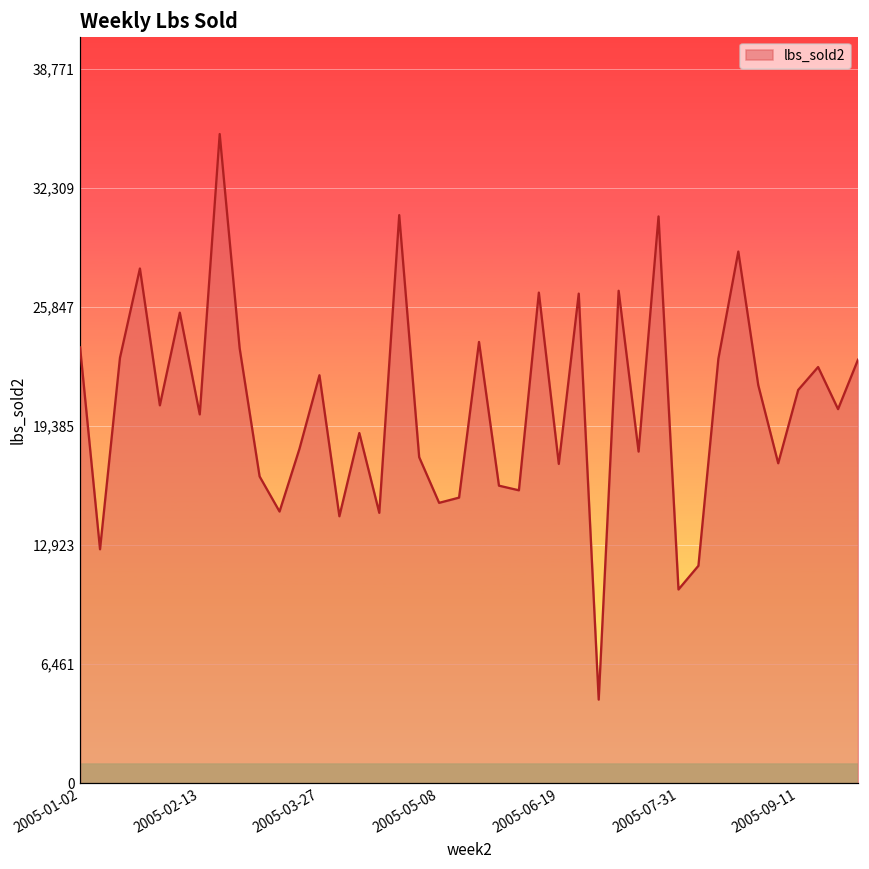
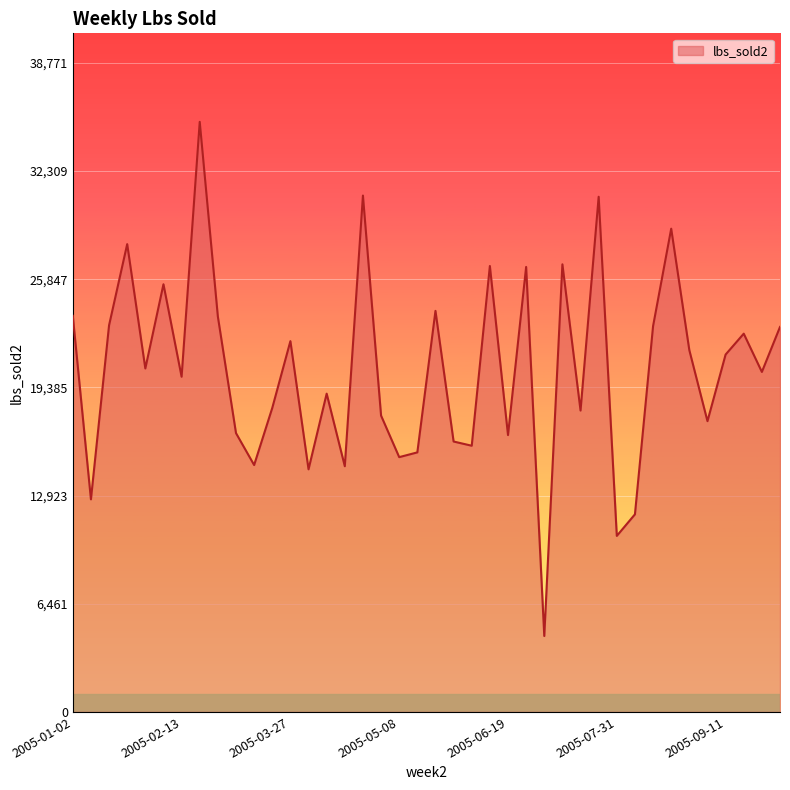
  {
    "2005-01-02": "23,700",
    "2005-02-13": "20,000",
    "2005-03-27": "22,100",
    "2005-05-08": "15,200",
-   "2005-06-19": "17,300",
+   "2005-06-19": "16,500",
    "2005-07-31": "10,500",
    "2005-09-11": "21,300"
  }
